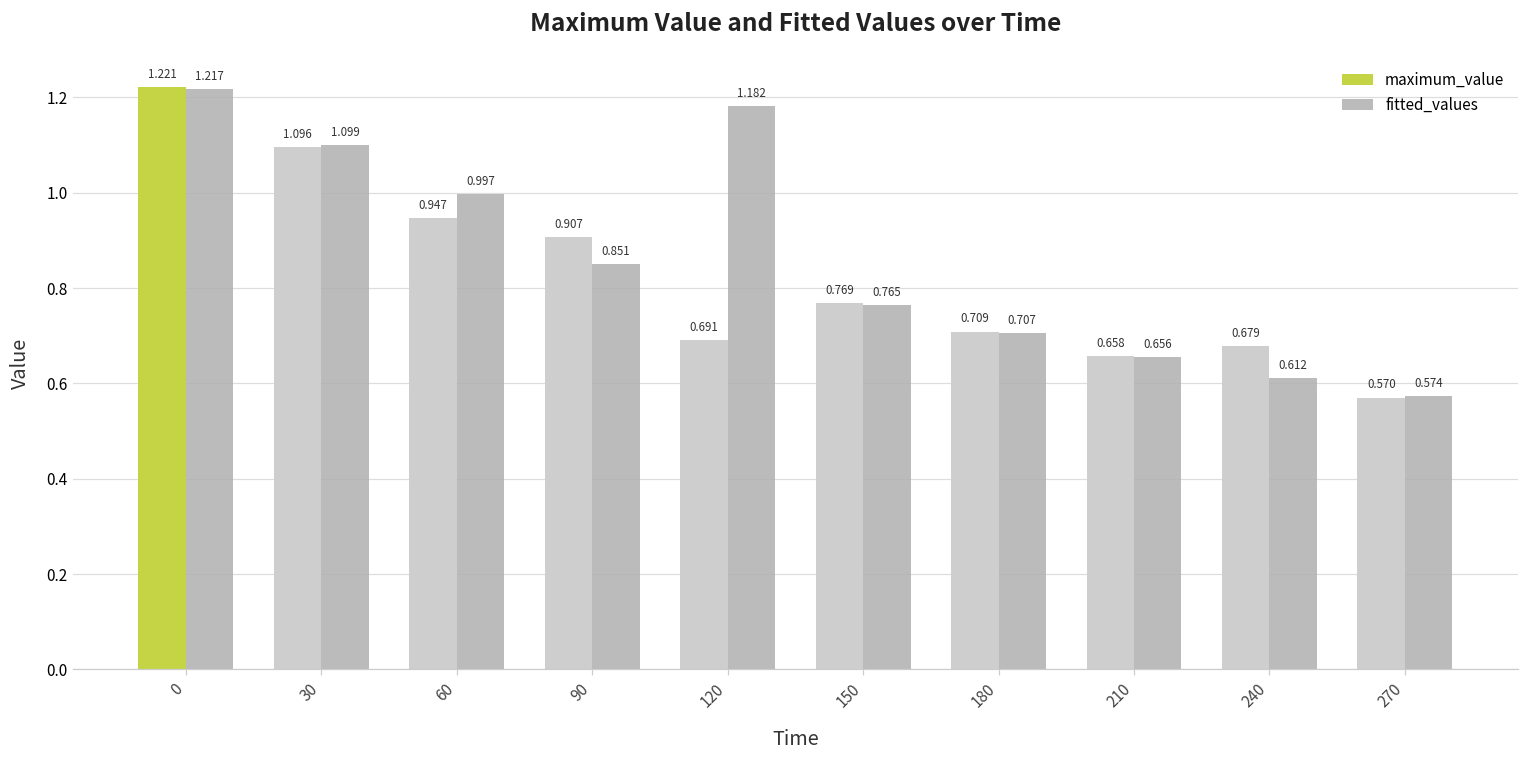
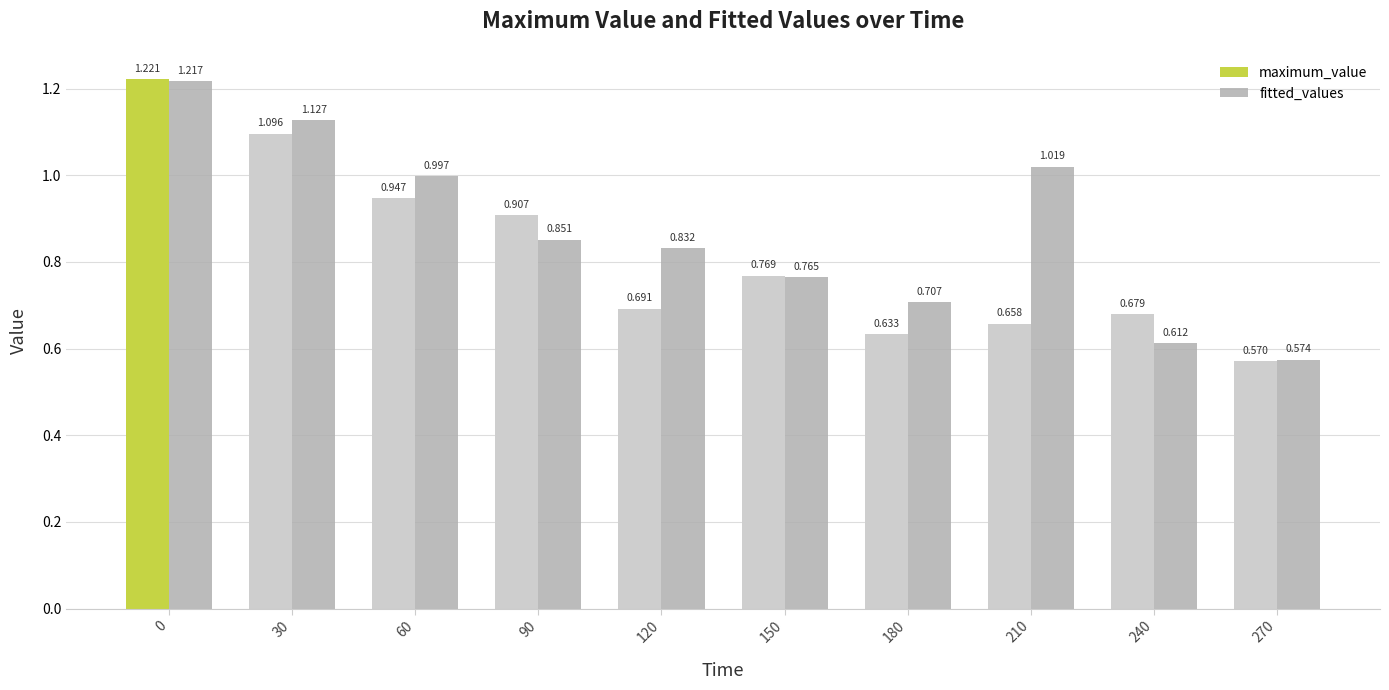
  {
    "maximum_value": {
      "0": 1.221,
      "30": 1.096,
      "60": 0.947,
      "90": 0.907,
      "120": 0.691,
      "150": 0.769,
-     "180": 0.709,
+     "180": 0.633,
      "210": 0.658,
      "240": 0.679,
      "270": 0.570
    },
    "fitted_values": {
      "0": 1.217,
-     "30": 1.099,
+     "30": 1.127,
      "60": 0.997,
      "90": 0.851,
-     "120": 1.182,
+     "120": 0.832,
      "150": 0.765,
      "180": 0.707,
-     "210": 0.656,
+     "210": 1.019,
      "240": 0.612,
      "270": 0.574
    }
  }
